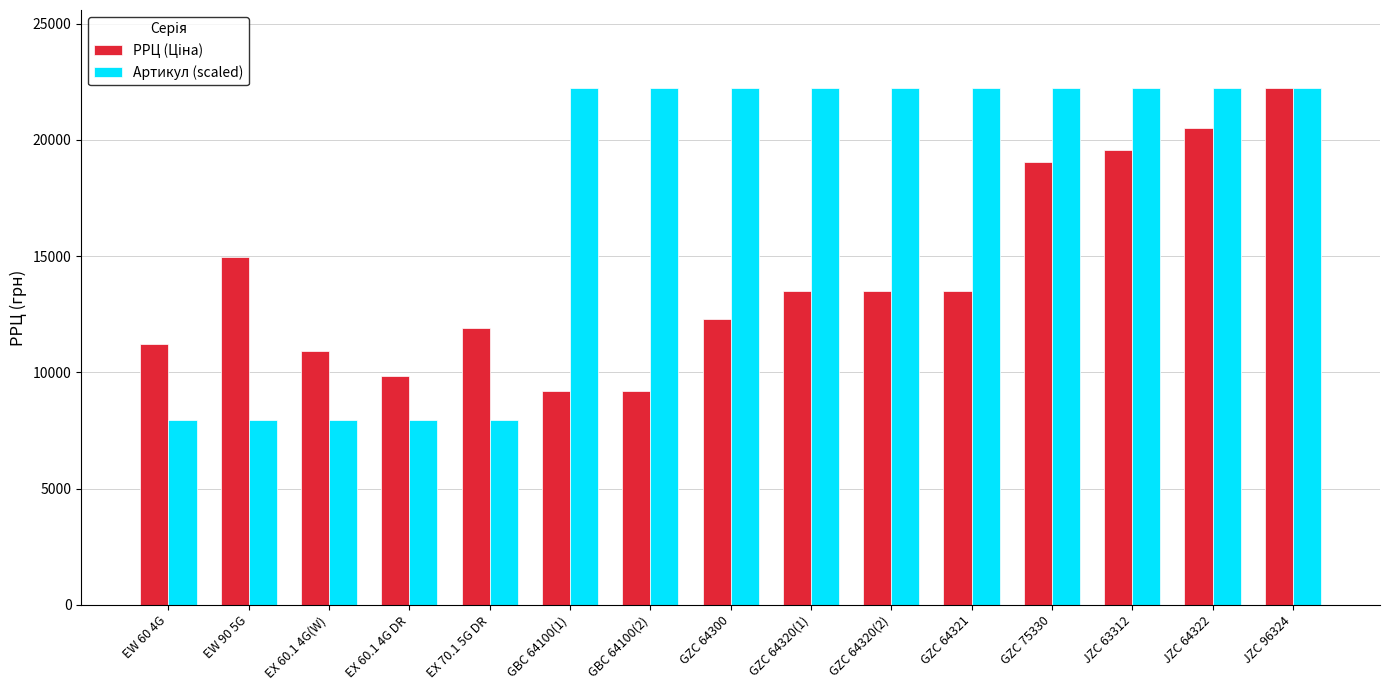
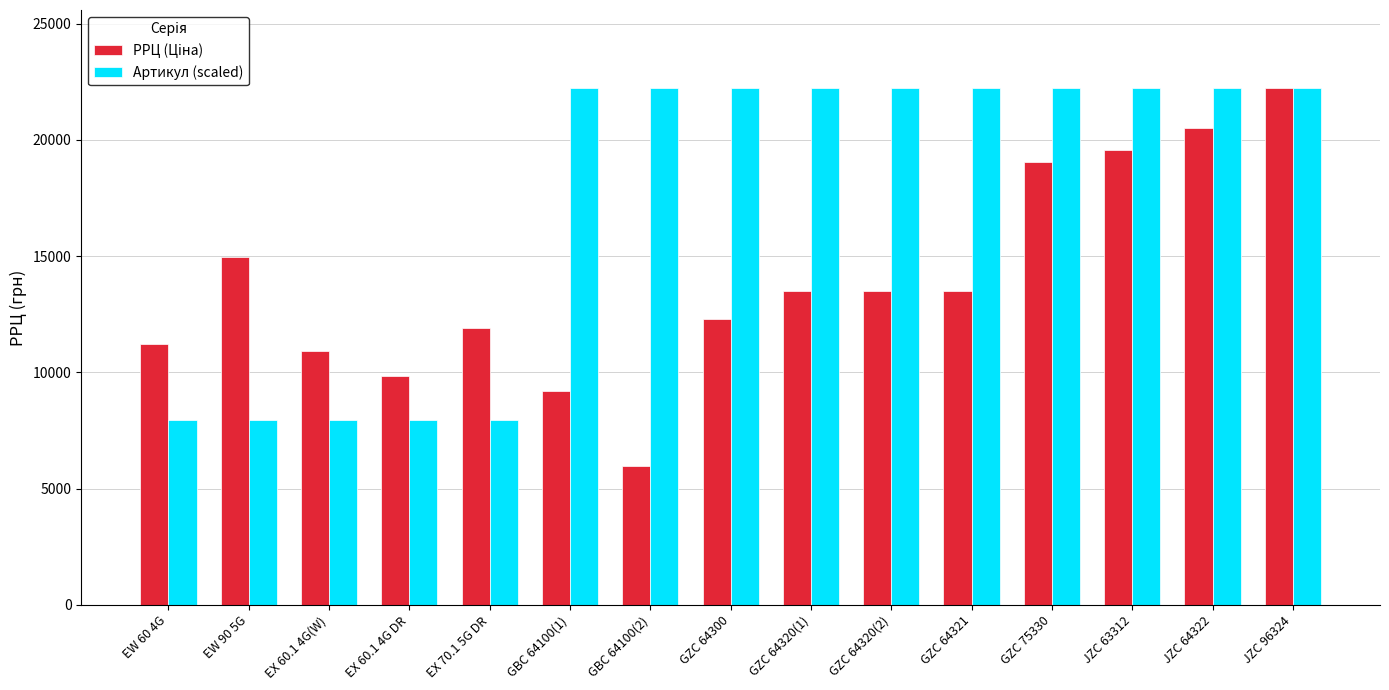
  {
    "РРЦ (Ціна)": {
      "EW 60 4G": 11200,
      "EW 90 5G": 15000,
      "EX 60.1 4G(W)": 10900,
      "EX 60.1 4G DR": 9800,
      "EX 70.1 5G DR": 11900,
      "GBC 64100(1)": 9200,
-     "GBC 64100(2)": 9200,
+     "GBC 64100(2)": 6000,
      "GZC 64300": 12300,
      "GZC 64320(1)": 13500,
      "GZC 64320(2)": 13500,
      "GZC 64321": 13500,
      "GZC 75330": 19000,
      "JZC 63312": 19600,
      "JZC 64322": 20500,
      "JZC 96324": 22300
    },
    "Артикул (scaled)": {
      "EW 60 4G": 7900,
      "EW 90 5G": 7900,
      "EX 60.1 4G(W)": 7900,
      "EX 60.1 4G DR": 7900,
      "EX 70.1 5G DR": 7900,
      "GBC 64100(1)": 22300,
      "GBC 64100(2)": 22300,
      "GZC 64300": 22200,
      "GZC 64320(1)": 22200,
      "GZC 64320(2)": 22200,
      "GZC 64321": 22200,
      "GZC 75330": 22200,
      "JZC 63312": 22200,
      "JZC 64322": 22200,
      "JZC 96324": 22200
    }
  }
